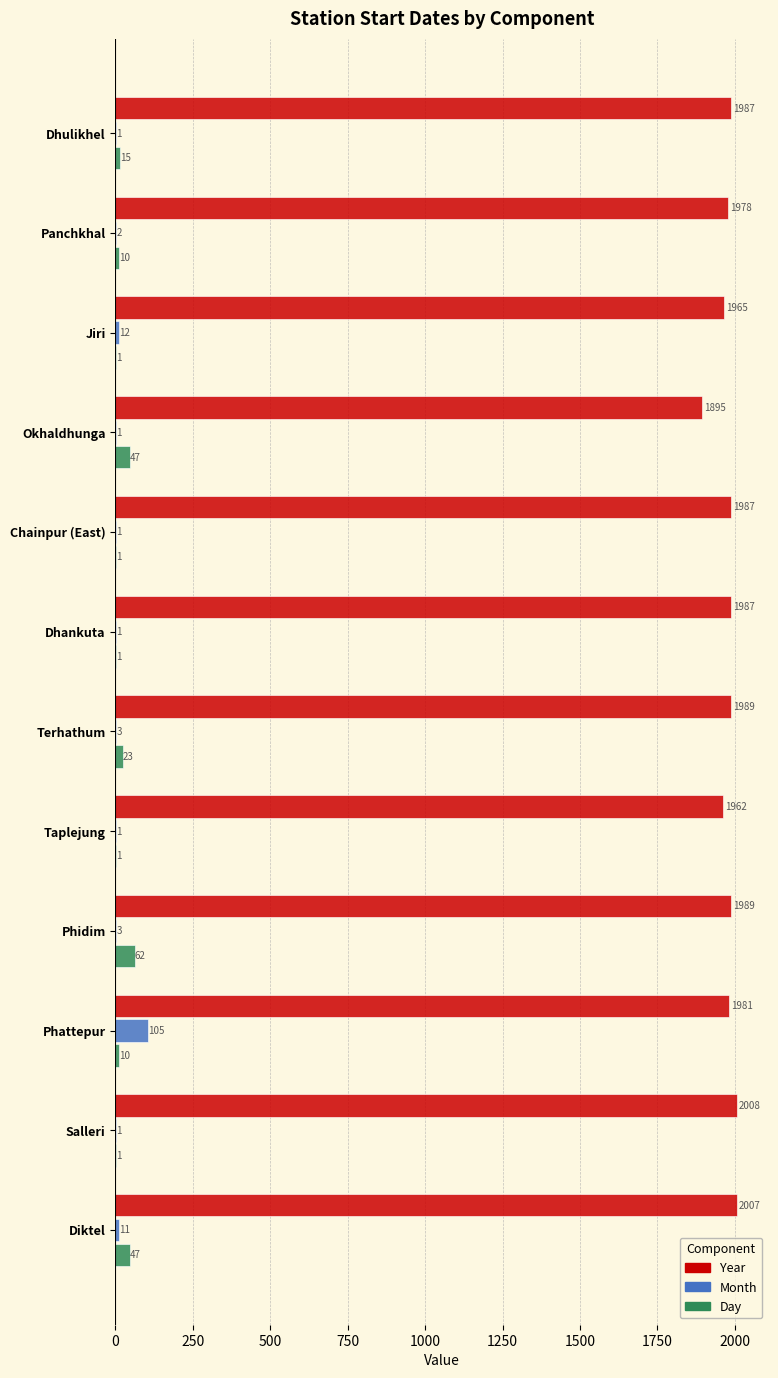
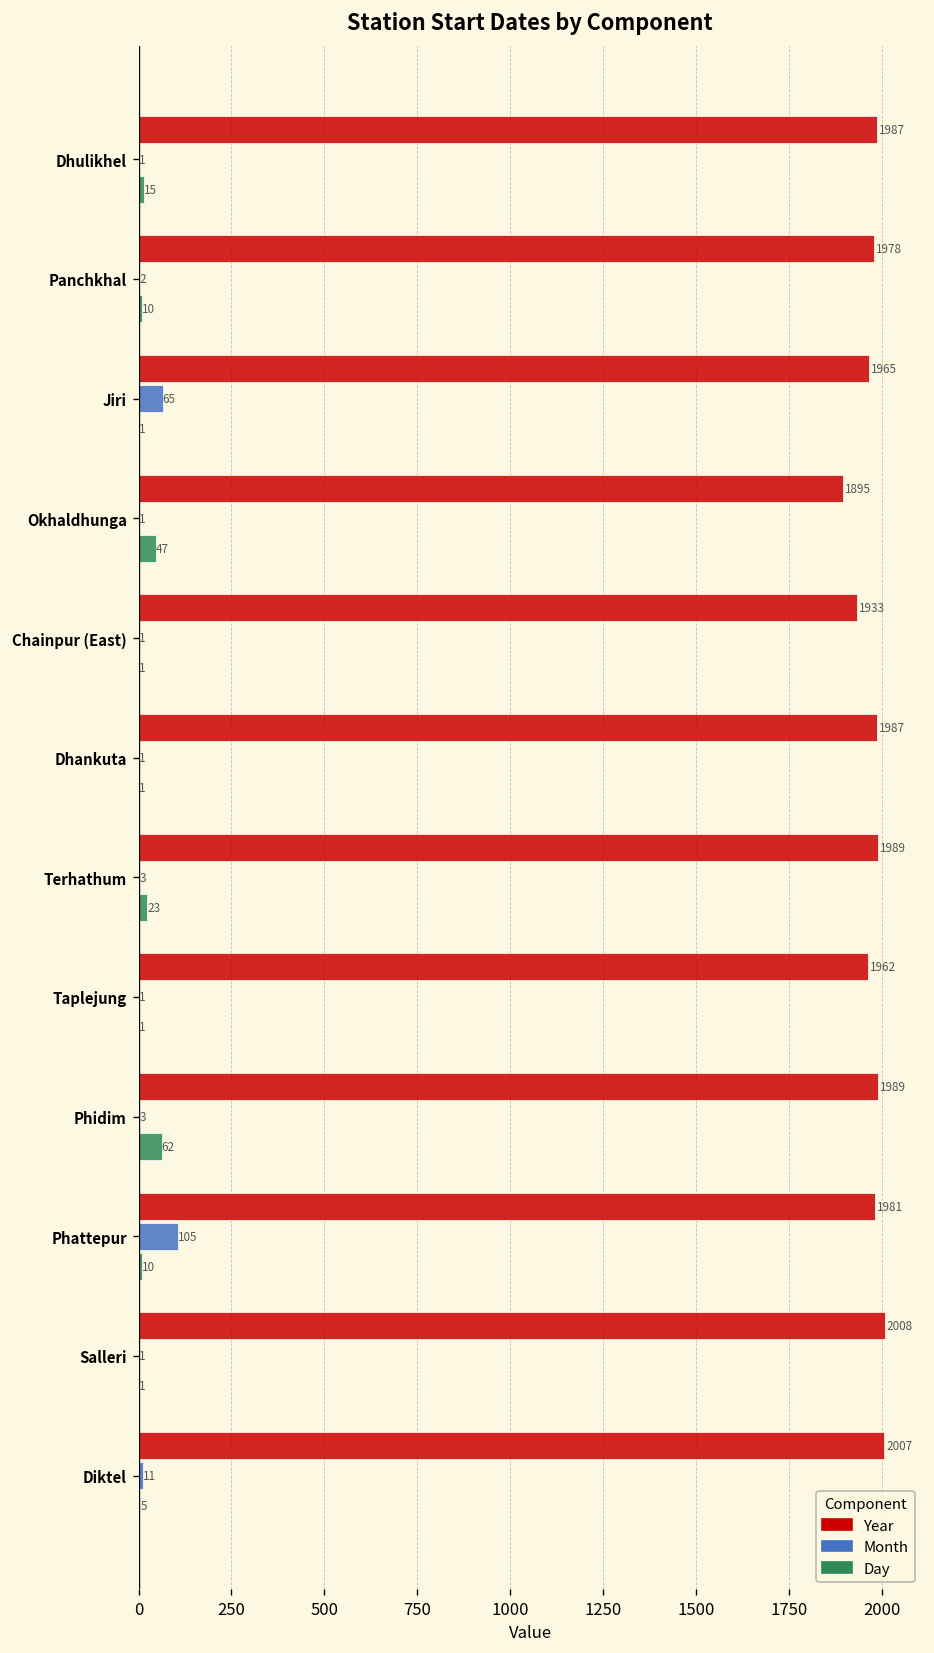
  {
    "Year": {
      "Dhulikhel": 1987,
      "Panchkhal": 1978,
      "Jiri": 1965,
      "Okhaldhunga": 1895,
-     "Chainpur (East)": 1987,
+     "Chainpur (East)": 1933,
      "Dhankuta": 1987,
      "Terhathum": 1989,
      "Taplejung": 1962,
      "Phidim": 1989,
      "Phattepur": 1981,
      "Salleri": 2008,
      "Diktel": 2007
    },
    "Month": {
      "Dhulikhel": 1,
      "Panchkhal": 2,
-     "Jiri": 12,
+     "Jiri": 65,
      "Okhaldhunga": 1,
      "Chainpur (East)": 1,
      "Dhankuta": 1,
      "Terhathum": 3,
      "Taplejung": 1,
      "Phidim": 3,
      "Phattepur": 105,
      "Salleri": 1,
      "Diktel": 11
    },
    "Day": {
      "Dhulikhel": 15,
      "Panchkhal": 10,
      "Jiri": 1,
      "Okhaldhunga": 47,
      "Chainpur (East)": 1,
      "Dhankuta": 1,
      "Terhathum": 23,
      "Taplejung": 1,
      "Phidim": 62,
      "Phattepur": 10,
      "Salleri": 1,
-     "Diktel": 47
+     "Diktel": 5
    }
  }
